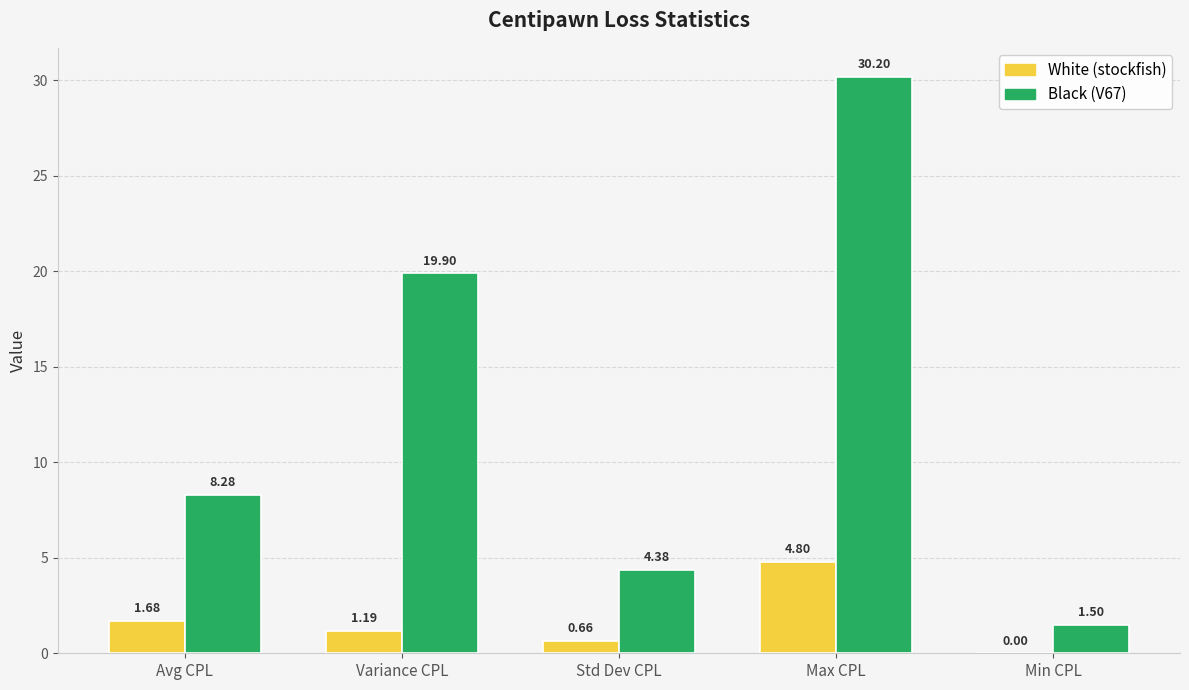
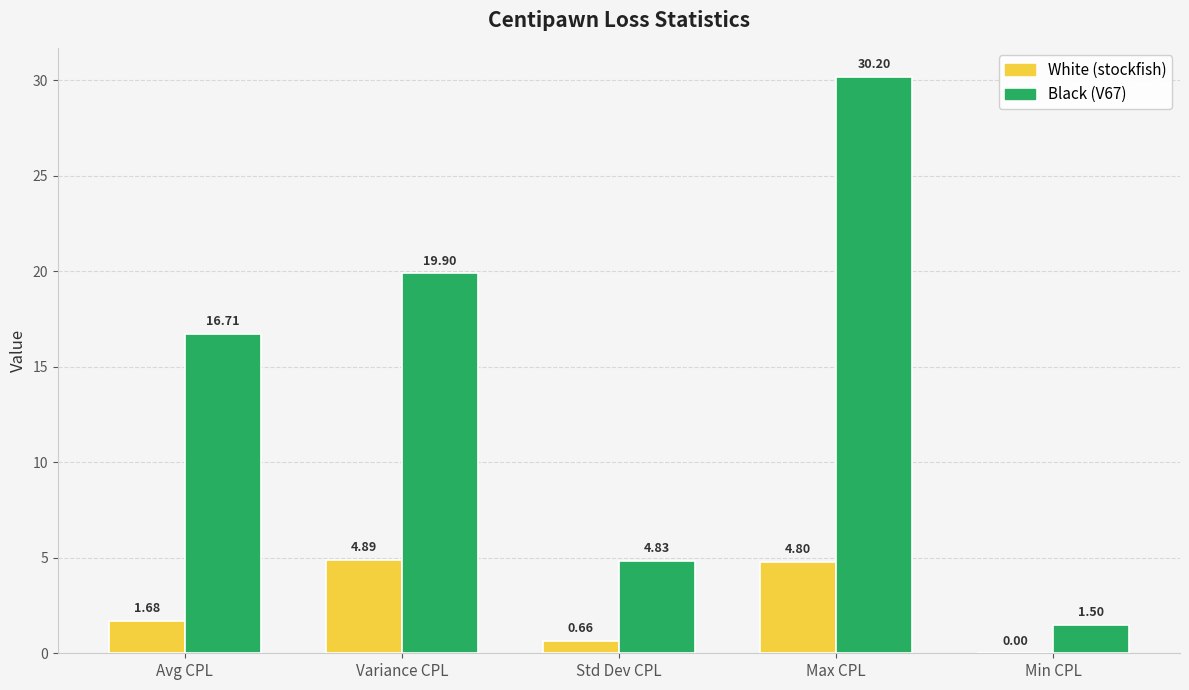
  {
    "White (stockfish)": {
      "Avg CPL": 1.68,
-     "Variance CPL": 1.19,
+     "Variance CPL": 4.89,
      "Std Dev CPL": 0.66,
      "Max CPL": 4.80,
      "Min CPL": 0.00
    },
    "Black (V67)": {
-     "Avg CPL": 8.28,
+     "Avg CPL": 16.71,
      "Variance CPL": 19.90,
-     "Std Dev CPL": 4.38,
+     "Std Dev CPL": 4.83,
      "Max CPL": 30.20,
      "Min CPL": 1.50
    }
  }
